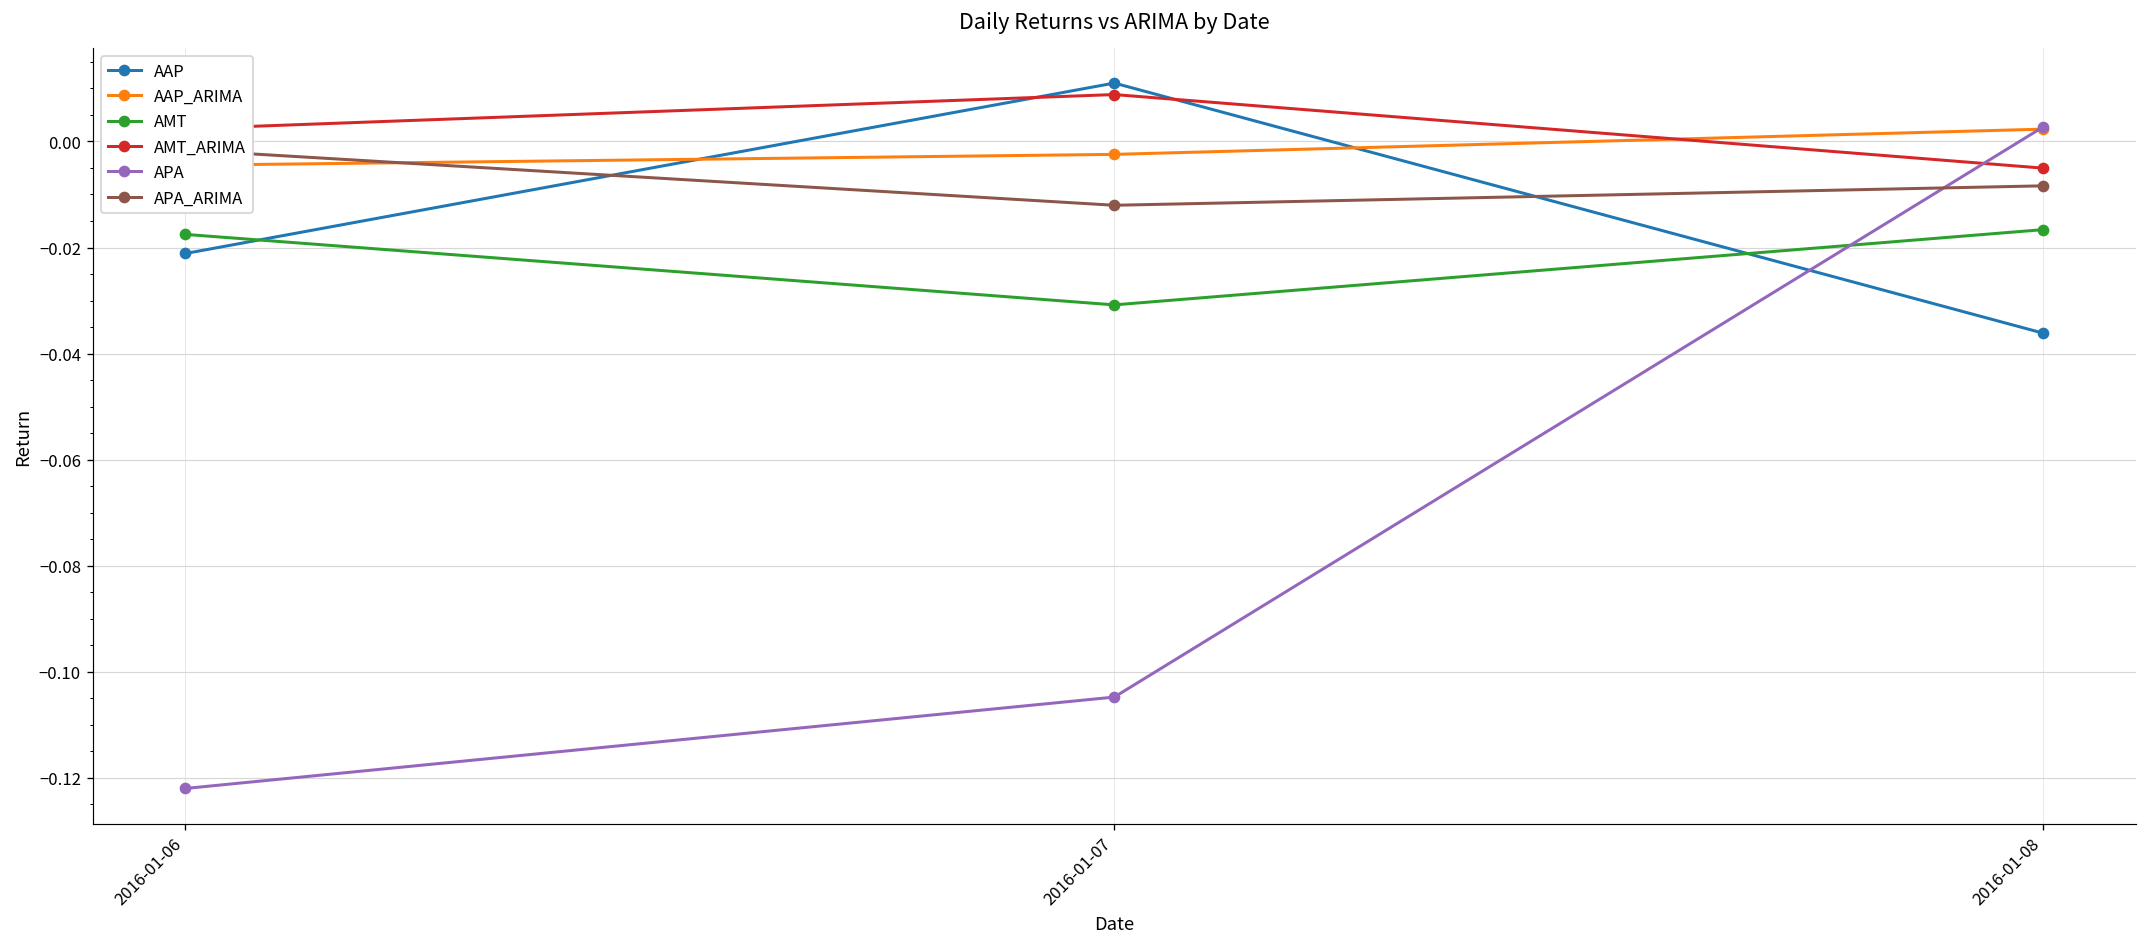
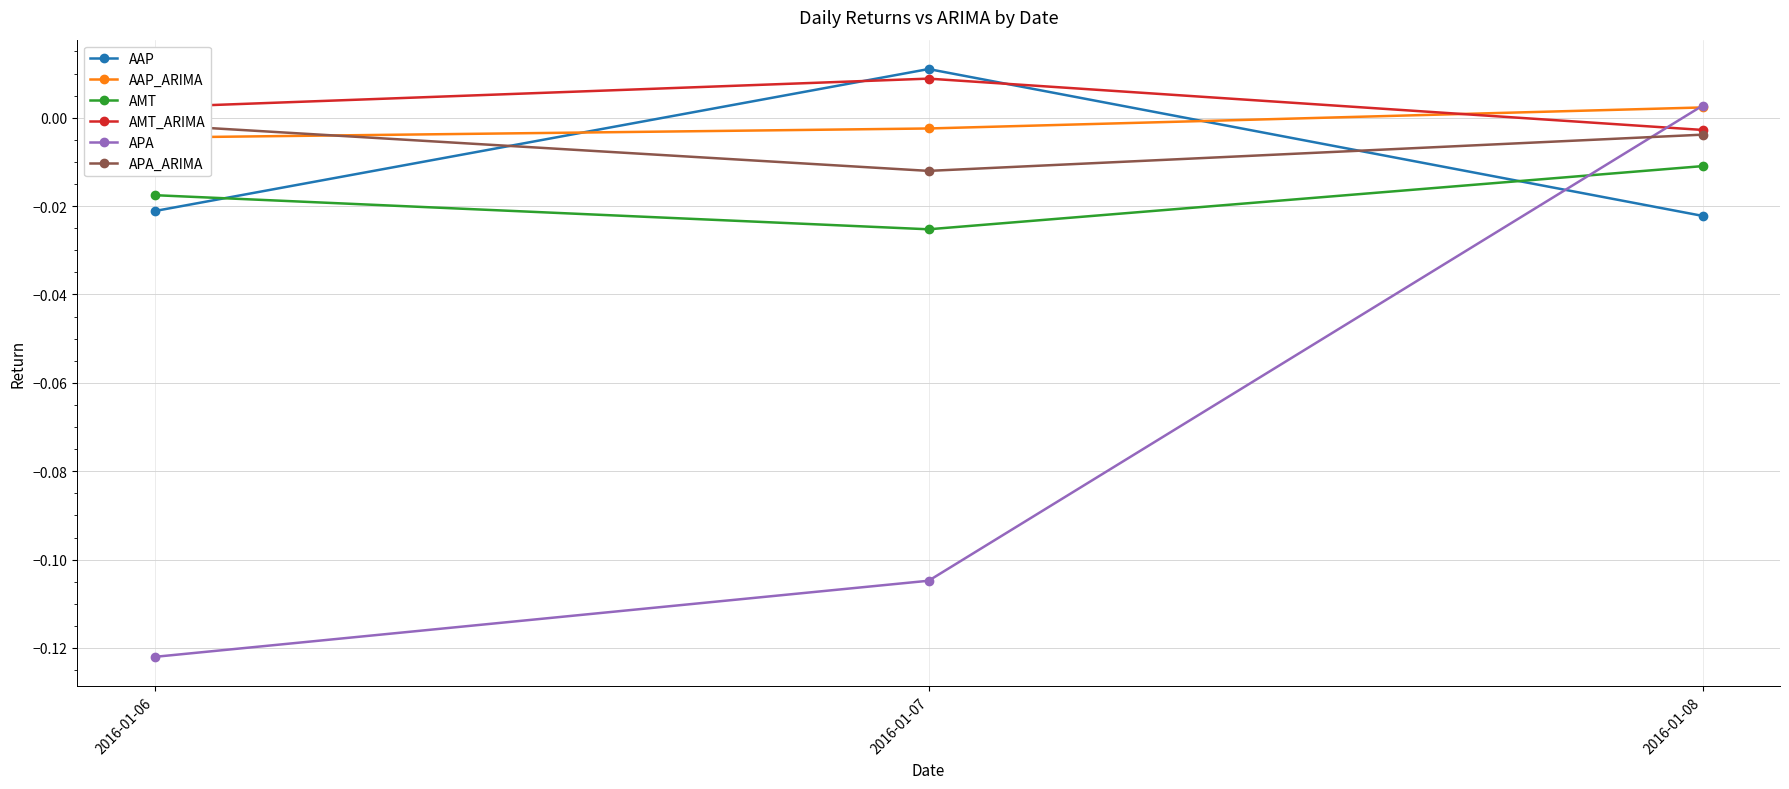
  {
    "AAP": {
      "2016-01-06": -0.021,
      "2016-01-07": 0.011,
-     "2016-01-08": -0.036
+     "2016-01-08": -0.022
    },
    "AAP_ARIMA": {
      "2016-01-07": -0.002
    },
    "AMT": {
      "2016-01-06": -0.018,
-     "2016-01-07": -0.031,
-     "2016-01-08": -0.017
+     "2016-01-07": -0.025,
+     "2016-01-08": -0.011
    },
    "AMT_ARIMA": {
      "2016-01-07": 0.009,
-     "2016-01-08": -0.005
+     "2016-01-08": -0.003
    },
    "APA": {
      "2016-01-06": -0.122,
      "2016-01-07": -0.105
    },
    "APA_ARIMA": {
      "2016-01-07": -0.012,
-     "2016-01-08": -0.008
+     "2016-01-08": -0.004
    }
  }
